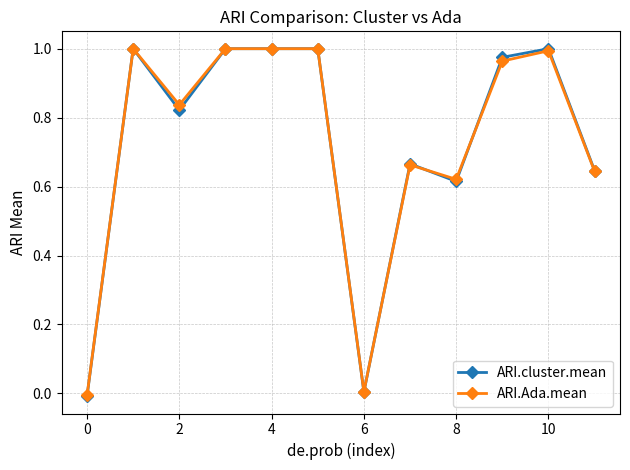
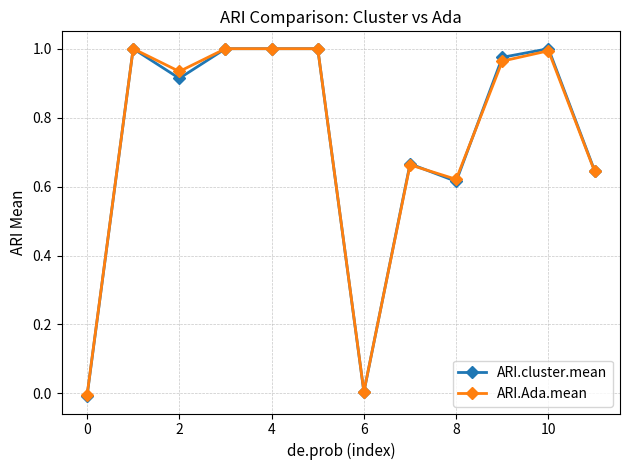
  {
    "ARI.cluster.mean": {
-     "2": 0.82
+     "2": 0.91
    },
    "ARI.Ada.mean": {
-     "2": 0.84
+     "2": 0.93
    }
  }
